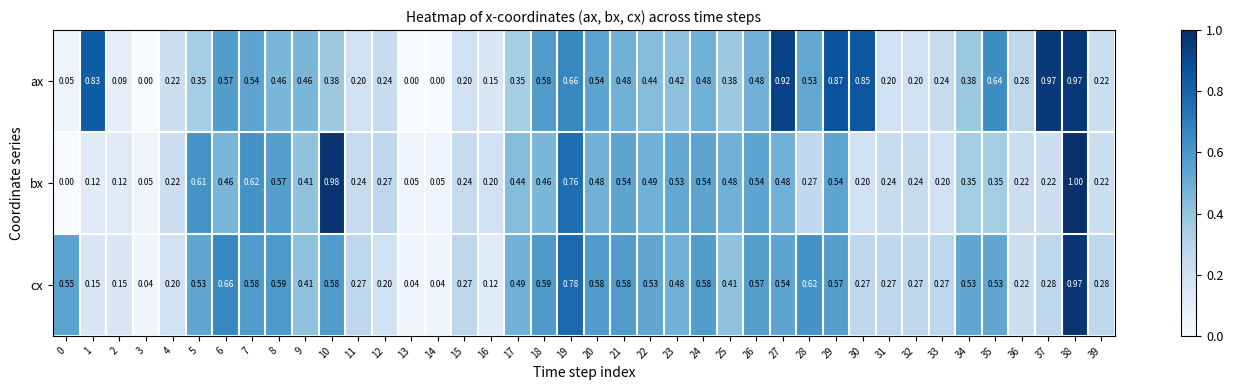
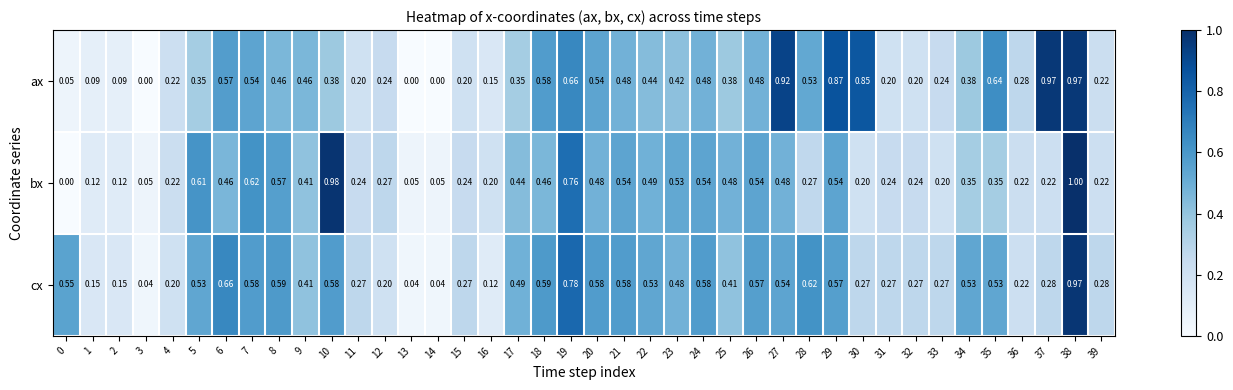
  {
    "ax": {
      "0": 0.05,
-     "1": 0.83,
+     "1": 0.09,
      "2": 0.09,
      "3": 0.00,
      "4": 0.22,
      "5": 0.35,
      "6": 0.57,
      "7": 0.54,
      "8": 0.46,
      "9": 0.46,
      "10": 0.38,
      "11": 0.20,
      "12": 0.24,
      "13": 0.00,
      "14": 0.00,
      "15": 0.20,
      "16": 0.15,
      "17": 0.35,
      "18": 0.58,
      "19": 0.66,
      "20": 0.54,
      "21": 0.48,
      "22": 0.44,
      "23": 0.42,
      "24": 0.48,
      "25": 0.38,
      "26": 0.48,
      "27": 0.92,
      "28": 0.53,
      "29": 0.87,
      "30": 0.85,
      "31": 0.20,
      "32": 0.20,
      "33": 0.24,
      "34": 0.38,
      "35": 0.64,
      "36": 0.28,
      "37": 0.97,
      "38": 0.97,
      "39": 0.22
    },
    "bx": {
      "0": 0.00,
      "1": 0.12,
      "2": 0.12,
      "3": 0.05,
      "4": 0.22,
      "5": 0.61,
      "6": 0.46,
      "7": 0.62,
      "8": 0.57,
      "9": 0.41,
      "10": 0.98,
      "11": 0.24,
      "12": 0.27,
      "13": 0.05,
      "14": 0.05,
      "15": 0.24,
      "16": 0.20,
      "17": 0.44,
      "18": 0.46,
      "19": 0.76,
      "20": 0.48,
      "21": 0.54,
      "22": 0.49,
      "23": 0.53,
      "24": 0.54,
      "25": 0.48,
      "26": 0.54,
      "27": 0.48,
      "28": 0.27,
      "29": 0.54,
      "30": 0.20,
      "31": 0.24,
      "32": 0.24,
      "33": 0.20,
      "34": 0.35,
      "35": 0.35,
      "36": 0.22,
      "37": 0.22,
      "38": 1.00,
      "39": 0.22
    },
    "cx": {
      "0": 0.55,
      "1": 0.15,
      "2": 0.15,
      "3": 0.04,
      "4": 0.20,
      "5": 0.53,
      "6": 0.66,
      "7": 0.58,
      "8": 0.59,
      "9": 0.41,
      "10": 0.58,
      "11": 0.27,
      "12": 0.20,
      "13": 0.04,
      "14": 0.04,
      "15": 0.27,
      "16": 0.12,
      "17": 0.49,
      "18": 0.59,
      "19": 0.78,
      "20": 0.58,
      "21": 0.58,
      "22": 0.53,
      "23": 0.48,
      "24": 0.58,
      "25": 0.41,
      "26": 0.57,
      "27": 0.54,
      "28": 0.62,
      "29": 0.57,
      "30": 0.27,
      "31": 0.27,
      "32": 0.27,
      "33": 0.27,
      "34": 0.53,
      "35": 0.53,
      "36": 0.22,
      "37": 0.28,
      "38": 0.97,
      "39": 0.28
    }
  }
